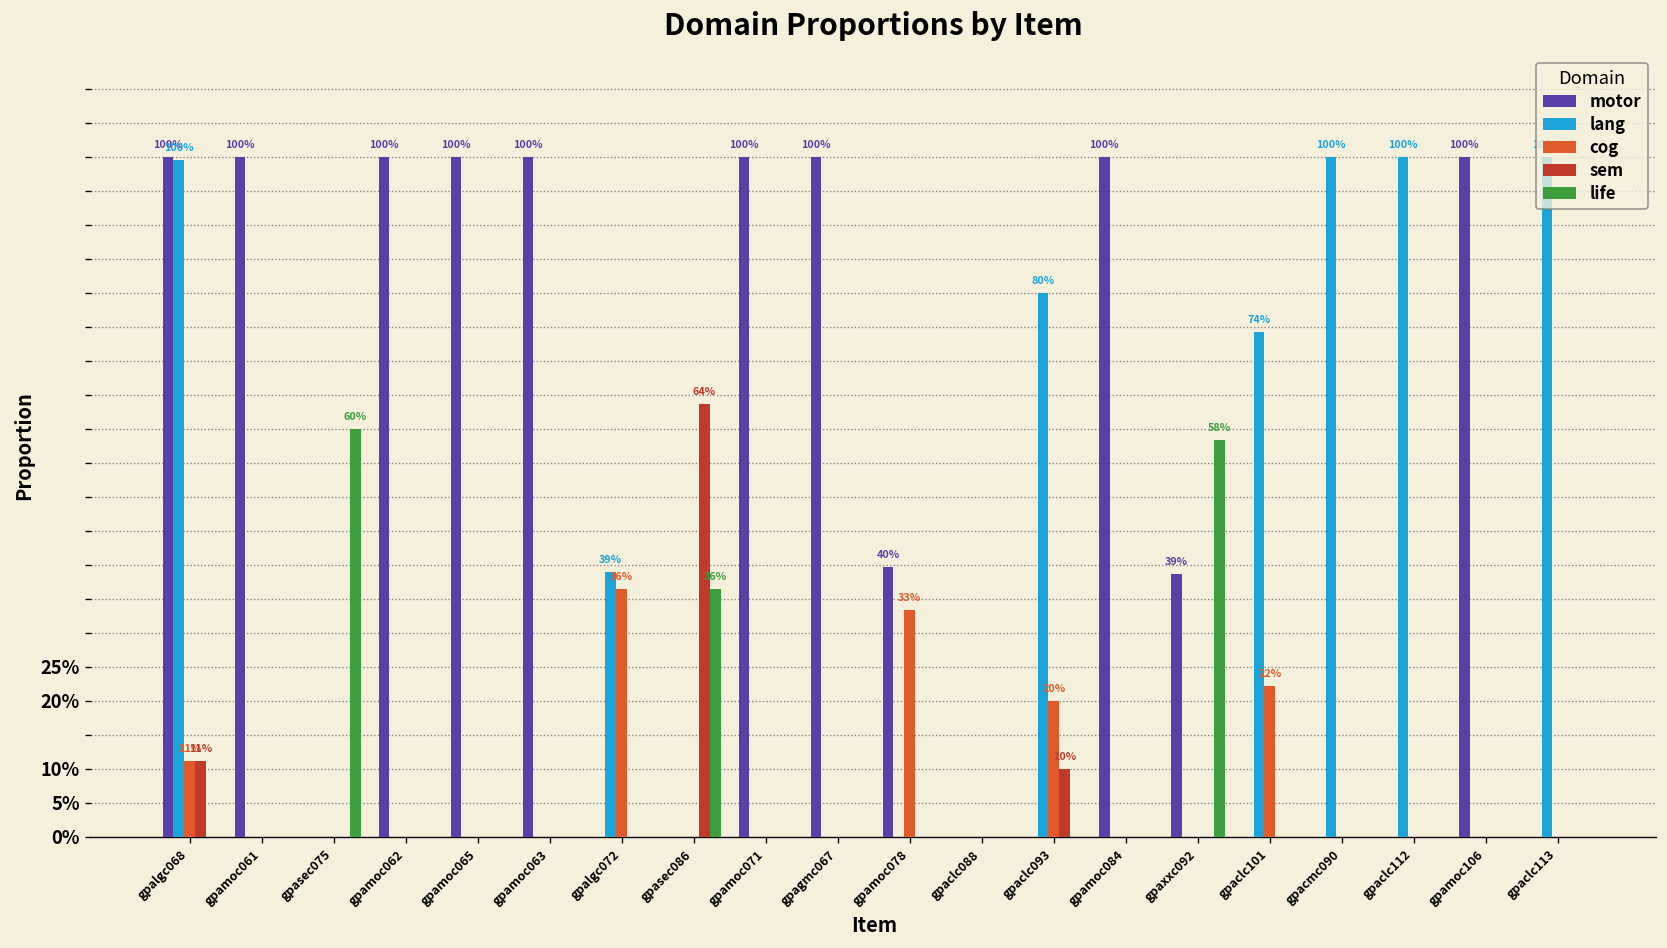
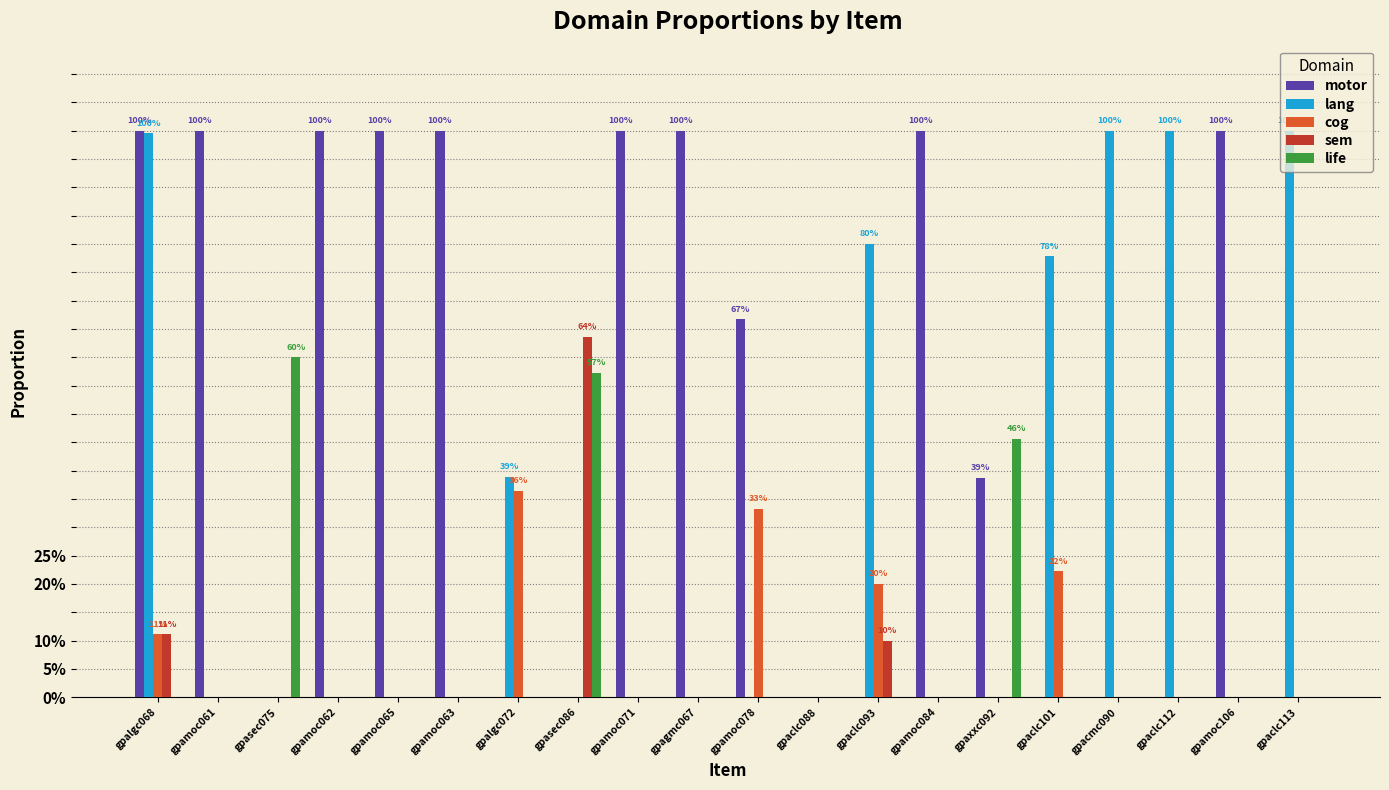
  {
    "motor": {
      "gpamoc061": "100%",
      "gpamoc062": "100%",
      "gpamoc065": "100%",
      "gpamoc063": "100%",
      "gpamoc071": "100%",
      "gpagmc067": "100%",
-     "gpamoc078": "40%",
+     "gpamoc078": "67%",
      "gpamoc084": "100%",
      "gpaxxc092": "39%",
      "gpamoc106": "100%"
    },
    "lang": {
      "gpalgc072": "39%",
      "gpaclc093": "80%",
-     "gpaclc101": "74%",
+     "gpaclc101": "78%",
      "gpacmc090": "100%",
      "gpaclc112": "100%"
    },
    "life": {
      "gpasec075": "60%",
-     "gpasec086": "36%",
-     "gpaxxc092": "58%"
+     "gpasec086": "57%",
+     "gpaxxc092": "46%"
    }
  }
